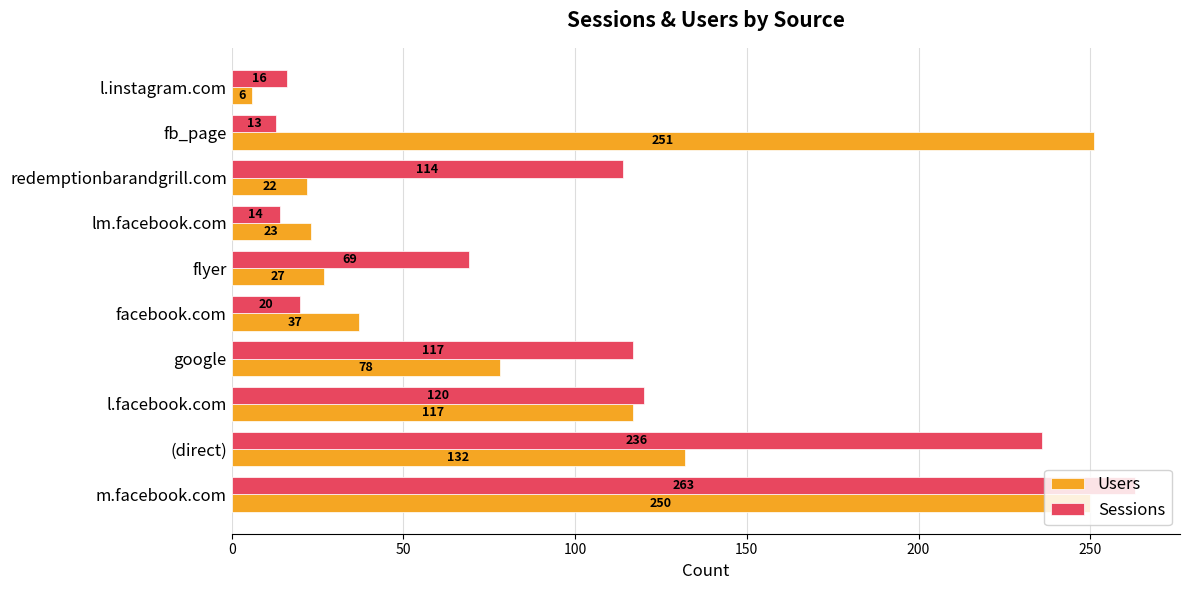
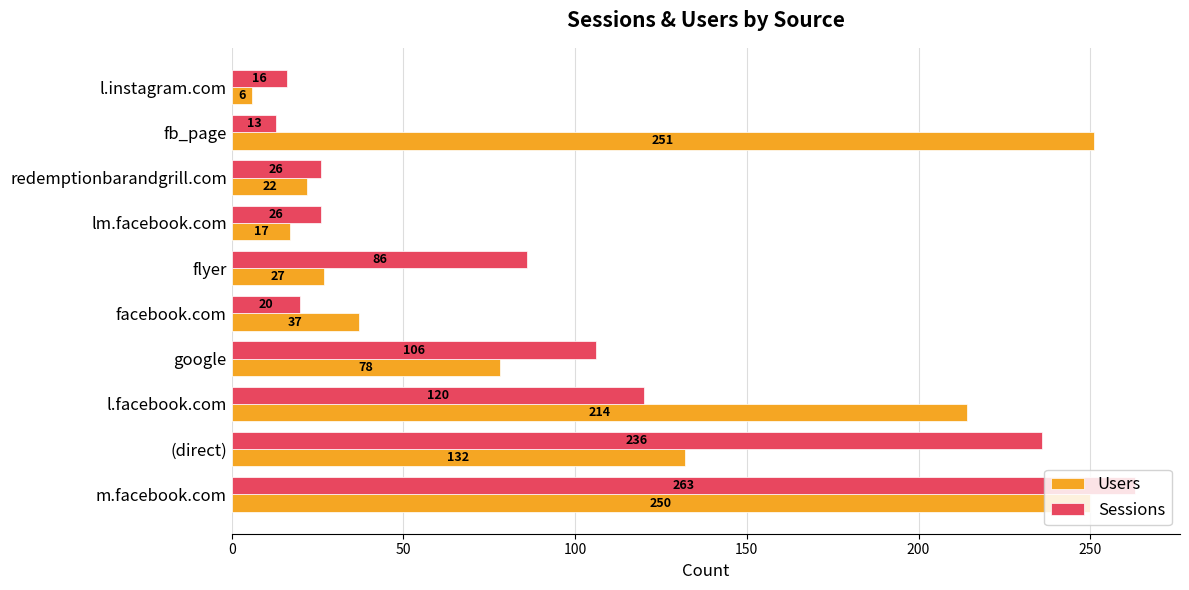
  {
    "Users": {
      "l.instagram.com": 6,
      "fb_page": 251,
      "redemptionbarandgrill.com": 22,
-     "lm.facebook.com": 23,
+     "lm.facebook.com": 17,
      "flyer": 27,
      "facebook.com": 37,
      "google": 78,
-     "l.facebook.com": 117,
+     "l.facebook.com": 214,
      "(direct)": 132
    },
    "Sessions": {
      "l.instagram.com": 16,
      "fb_page": 13,
-     "redemptionbarandgrill.com": 114,
-     "lm.facebook.com": 14,
-     "flyer": 69,
+     "redemptionbarandgrill.com": 26,
+     "lm.facebook.com": 26,
+     "flyer": 86,
      "facebook.com": 20,
-     "google": 117,
+     "google": 106,
      "l.facebook.com": 120,
      "(direct)": 236
    }
  }
